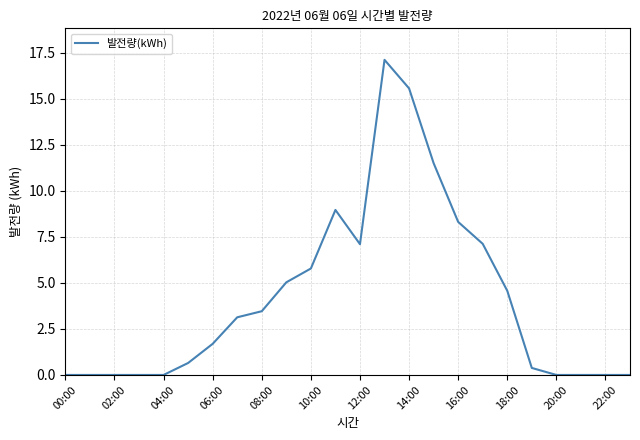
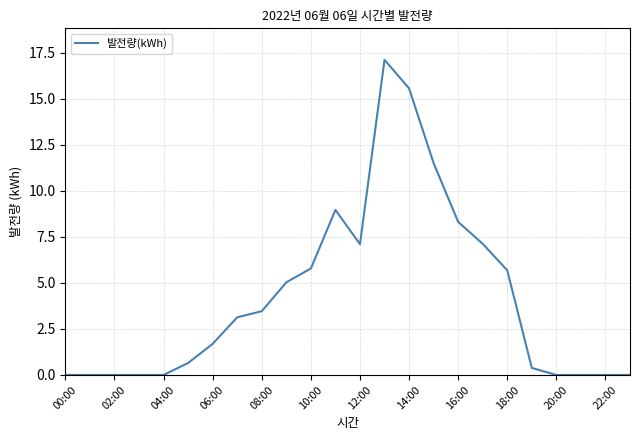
  {
    "00:00": 0.0,
    "02:00": 0.0,
    "04:00": 0.0,
    "06:00": 1.7,
    "08:00": 3.5,
    "10:00": 5.8,
    "12:00": 7.1,
    "14:00": 15.6,
    "16:00": 8.3,
-   "18:00": 4.6,
+   "18:00": 5.7,
    "20:00": 0.0,
    "22:00": 0.0
  }
